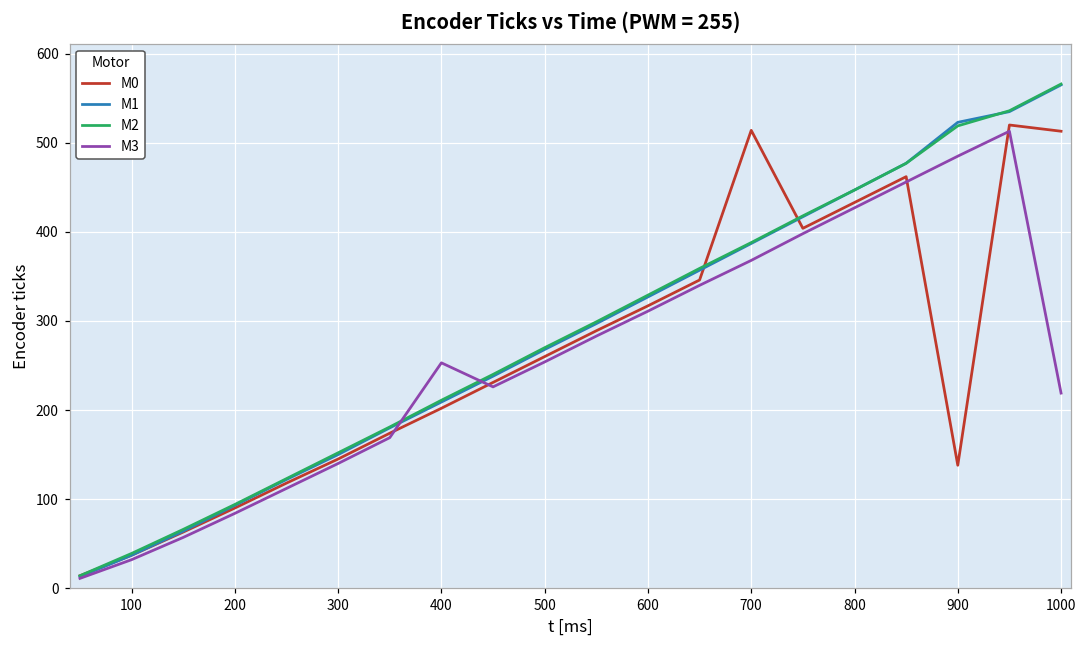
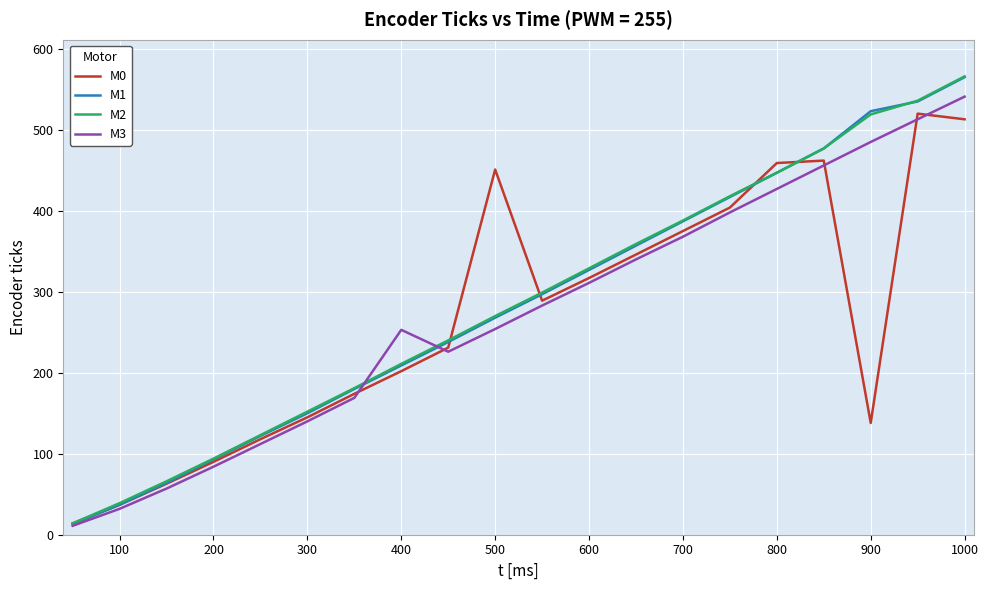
  {
    "M0": {
      "300": 150,
      "400": 200,
-     "500": 260,
+     "500": 450,
      "600": 320,
-     "700": 510,
-     "800": 430,
+     "700": 380,
+     "800": 460,
      "900": 140,
      "1000": 510
    },
    "M1": {
      "900": 520
    },
    "M2": {
      "900": 520
    },
    "M3": {
      "100": 30,
      "200": 80,
      "300": 140,
      "400": 250,
      "500": 250,
      "600": 310,
      "700": 370,
      "800": 430,
      "900": 490,
-     "1000": 220
+     "1000": 540
    }
  }
